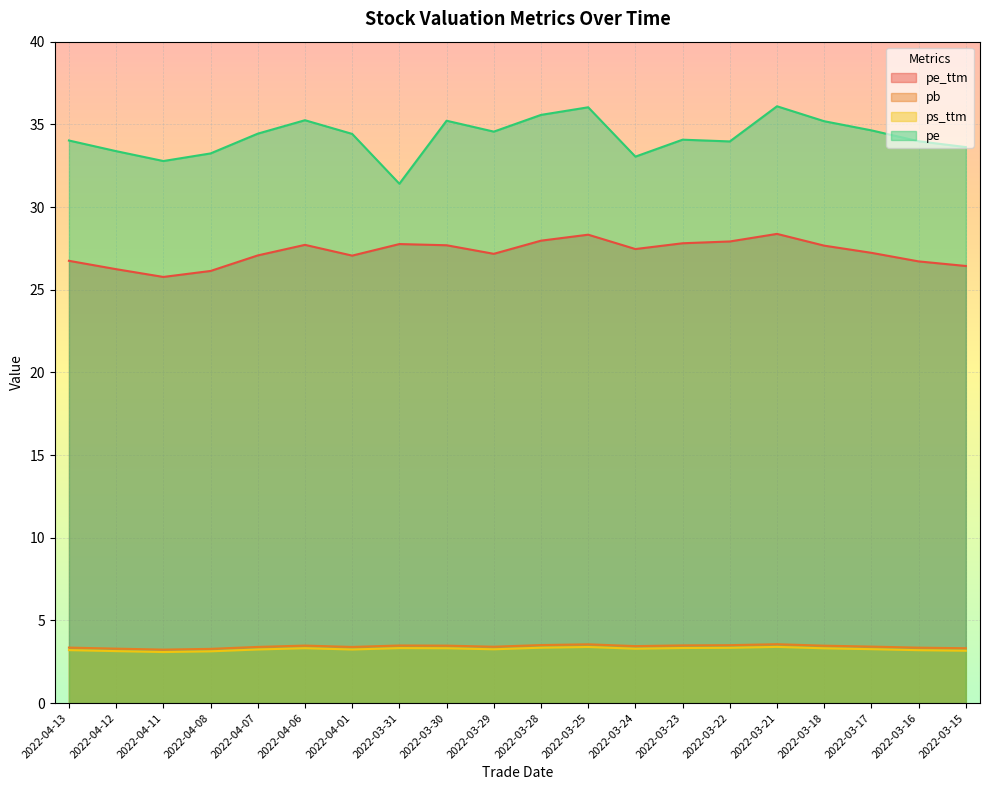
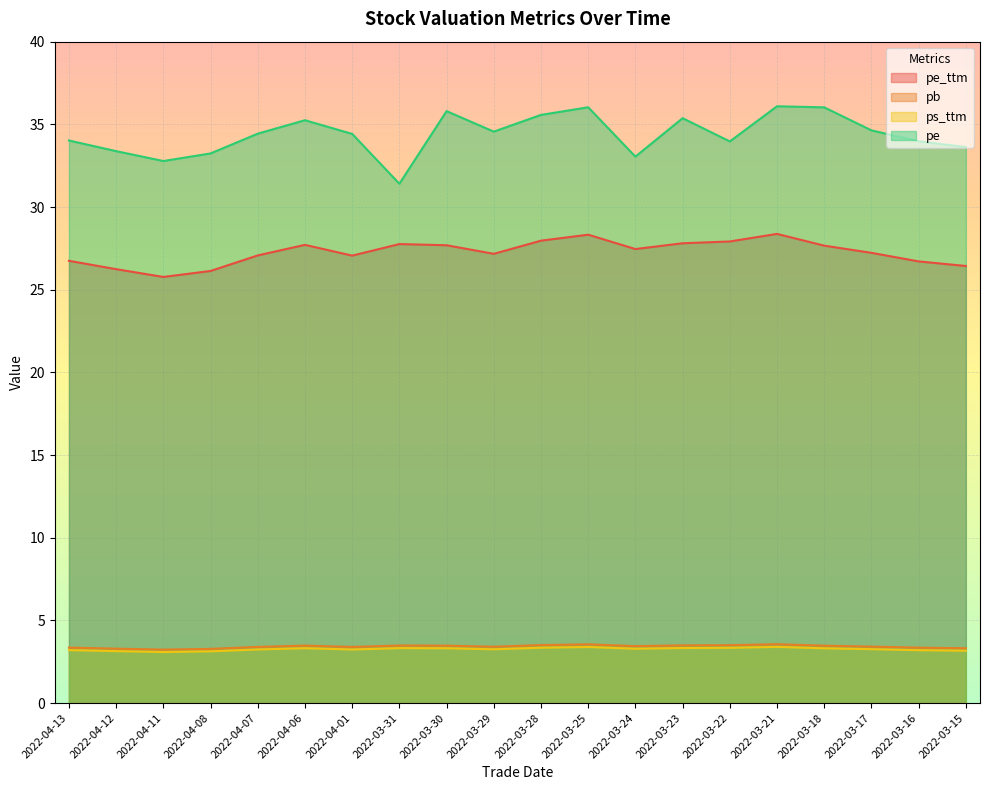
  {
    "pe": {
      "2022-04-13": 34.0,
      "2022-04-12": 33.4,
      "2022-04-11": 32.8,
      "2022-04-08": 33.2,
      "2022-04-07": 34.4,
      "2022-04-06": 35.2,
      "2022-04-01": 34.4,
      "2022-03-31": 31.4,
-     "2022-03-30": 35.2,
+     "2022-03-30": 35.8,
      "2022-03-29": 34.6,
      "2022-03-28": 35.6,
      "2022-03-25": 36.0,
      "2022-03-24": 33.0,
-     "2022-03-23": 34.1,
+     "2022-03-23": 35.4,
      "2022-03-22": 34.0,
      "2022-03-21": 36.1,
-     "2022-03-18": 35.2,
+     "2022-03-18": 36.0,
      "2022-03-17": 34.6
    }
  }
